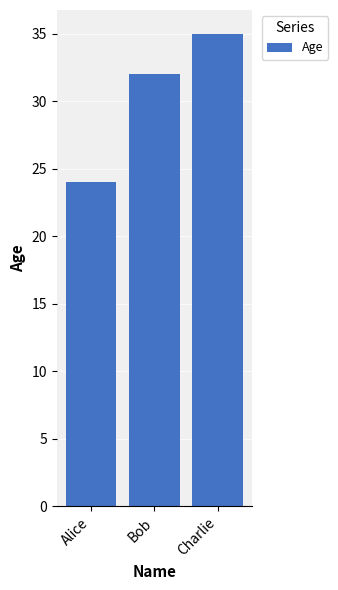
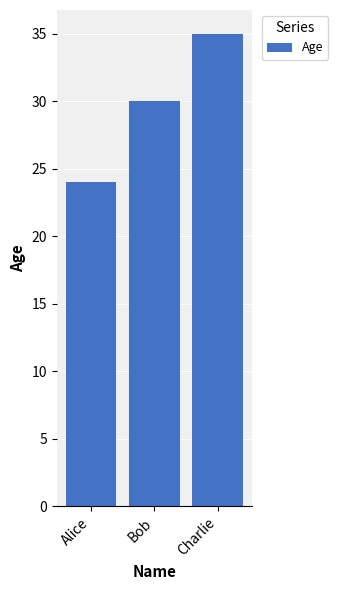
  {
    "Alice": 24,
-   "Bob": 32,
+   "Bob": 30,
    "Charlie": 35
  }
